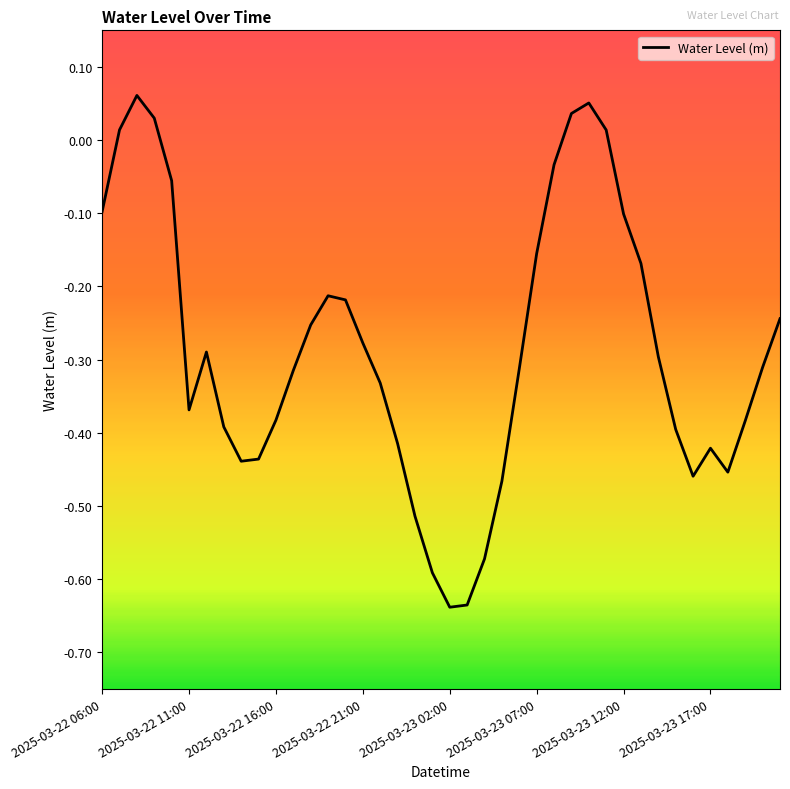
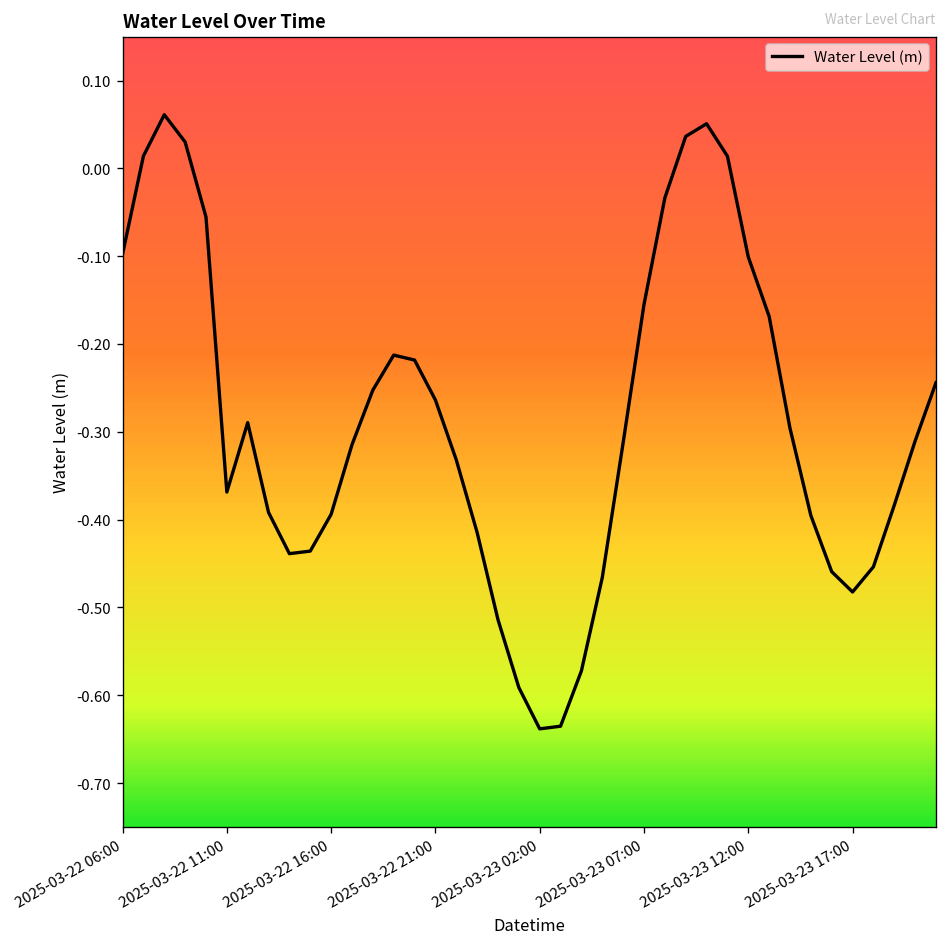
  {
    "2025-03-22 06:00": -0.10,
    "2025-03-22 11:00": -0.37,
-   "2025-03-22 16:00": -0.38,
-   "2025-03-22 21:00": -0.28,
+   "2025-03-22 16:00": -0.39,
+   "2025-03-22 21:00": -0.26,
    "2025-03-23 02:00": -0.64,
    "2025-03-23 07:00": -0.16,
    "2025-03-23 12:00": -0.10,
-   "2025-03-23 17:00": -0.42
+   "2025-03-23 17:00": -0.48
  }
